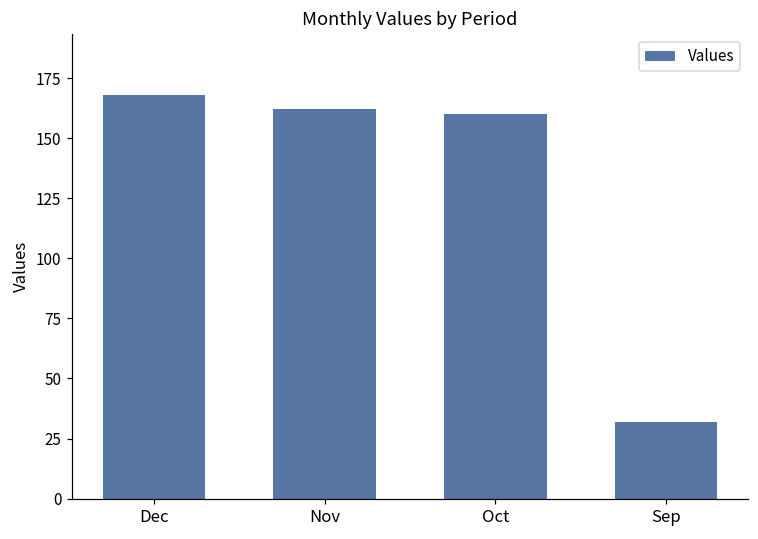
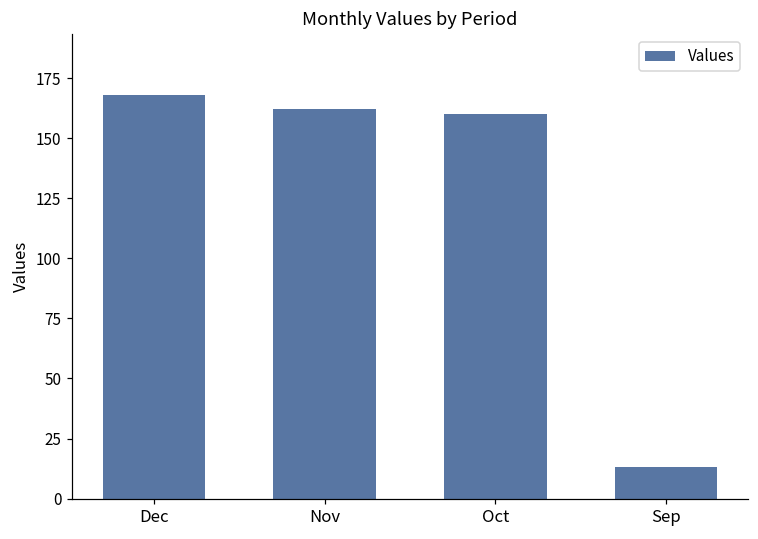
  {
    "Dec": 168,
    "Nov": 162,
    "Oct": 160,
-   "Sep": 32
+   "Sep": 13
  }
